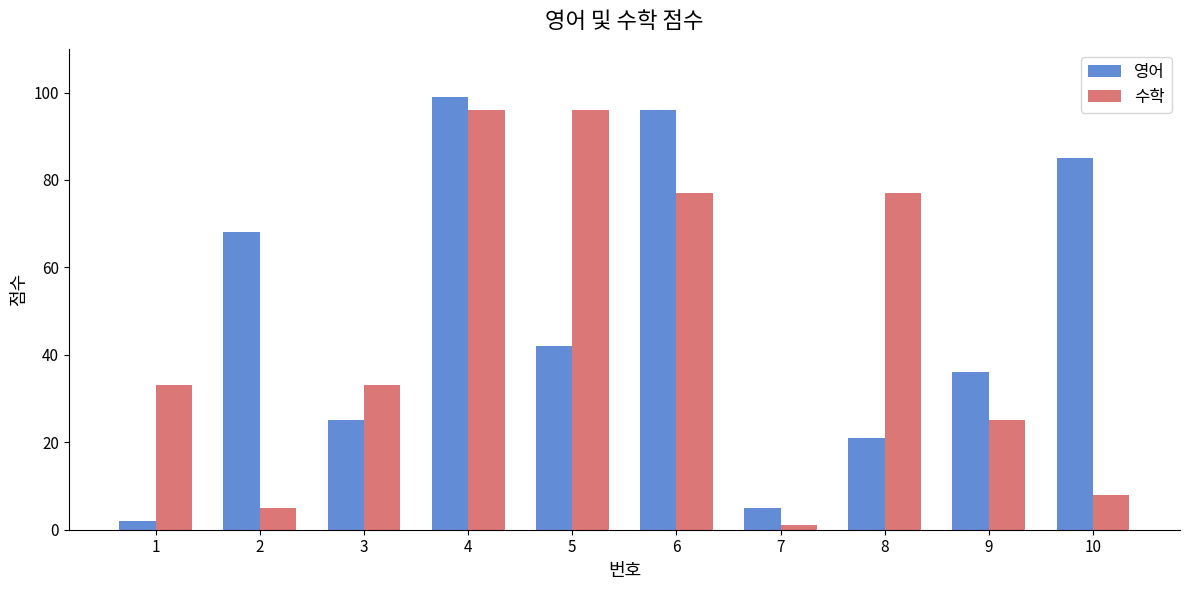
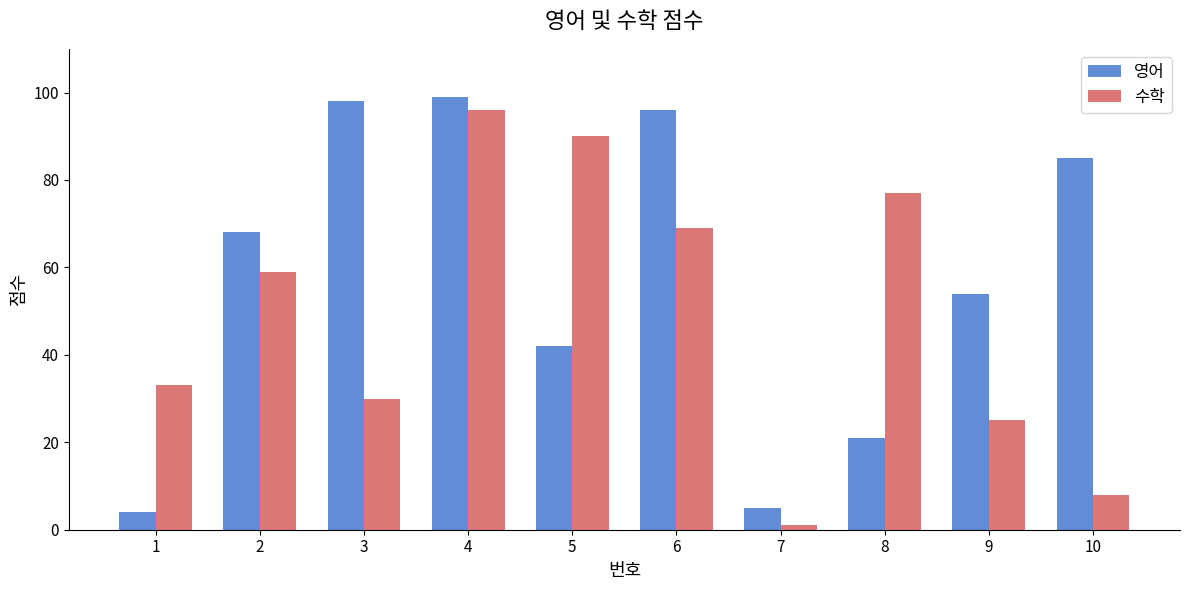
  {
    "영어": {
-     "1": 2,
+     "1": 4,
      "2": 68,
-     "3": 25,
+     "3": 98,
      "4": 99,
      "5": 42,
      "6": 96,
      "7": 5,
      "8": 21,
-     "9": 36,
+     "9": 54,
      "10": 85
    },
    "수학": {
      "1": 33,
-     "2": 5,
-     "3": 33,
+     "2": 59,
+     "3": 30,
      "4": 96,
-     "5": 96,
-     "6": 77,
+     "5": 90,
+     "6": 69,
      "7": 1,
      "8": 77,
      "9": 25,
      "10": 8
    }
  }
